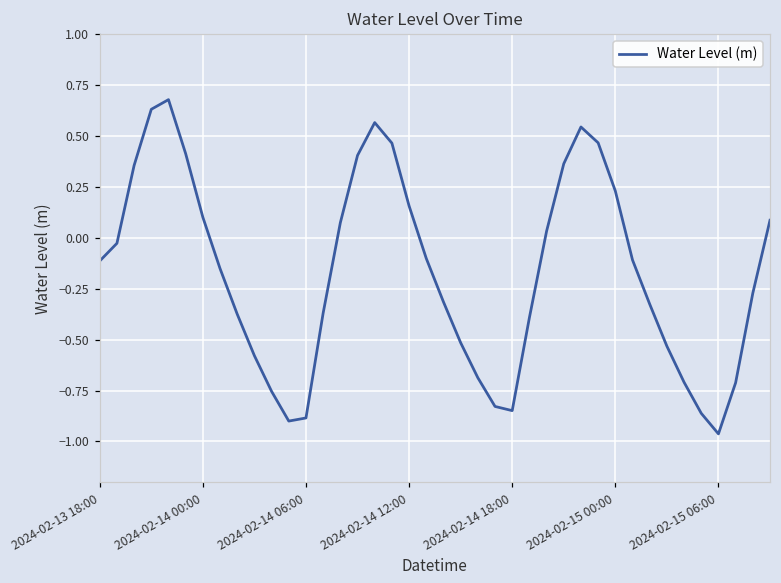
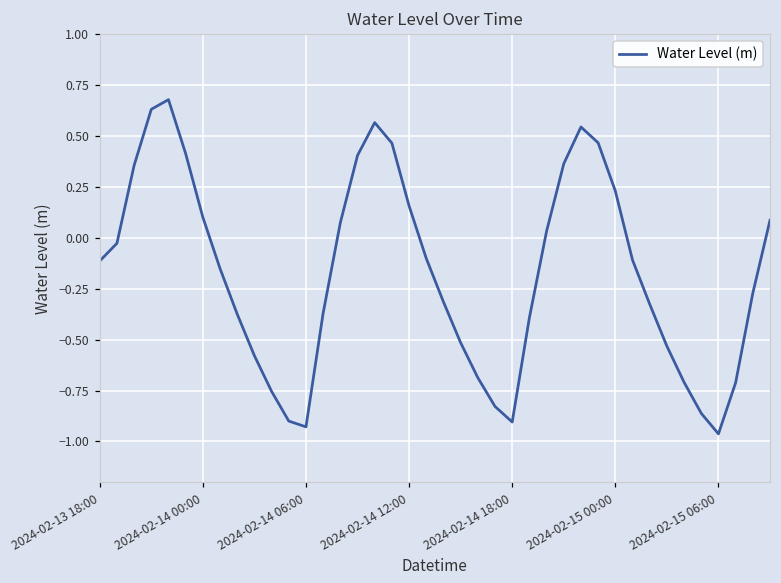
  {
    "2024-02-13 18:00": -0.11,
    "2024-02-14 00:00": 0.10,
-   "2024-02-14 06:00": -0.88,
+   "2024-02-14 06:00": -0.93,
    "2024-02-14 12:00": 0.16,
-   "2024-02-14 18:00": -0.85,
+   "2024-02-14 18:00": -0.90,
    "2024-02-15 00:00": 0.23,
    "2024-02-15 06:00": -0.96
  }
